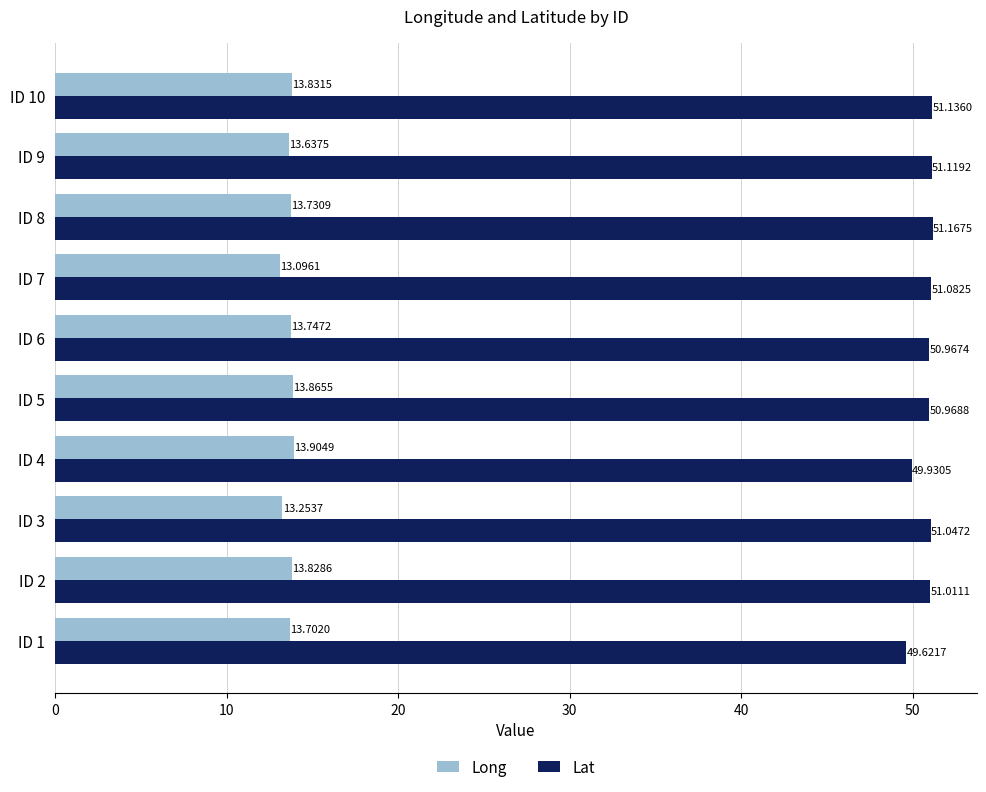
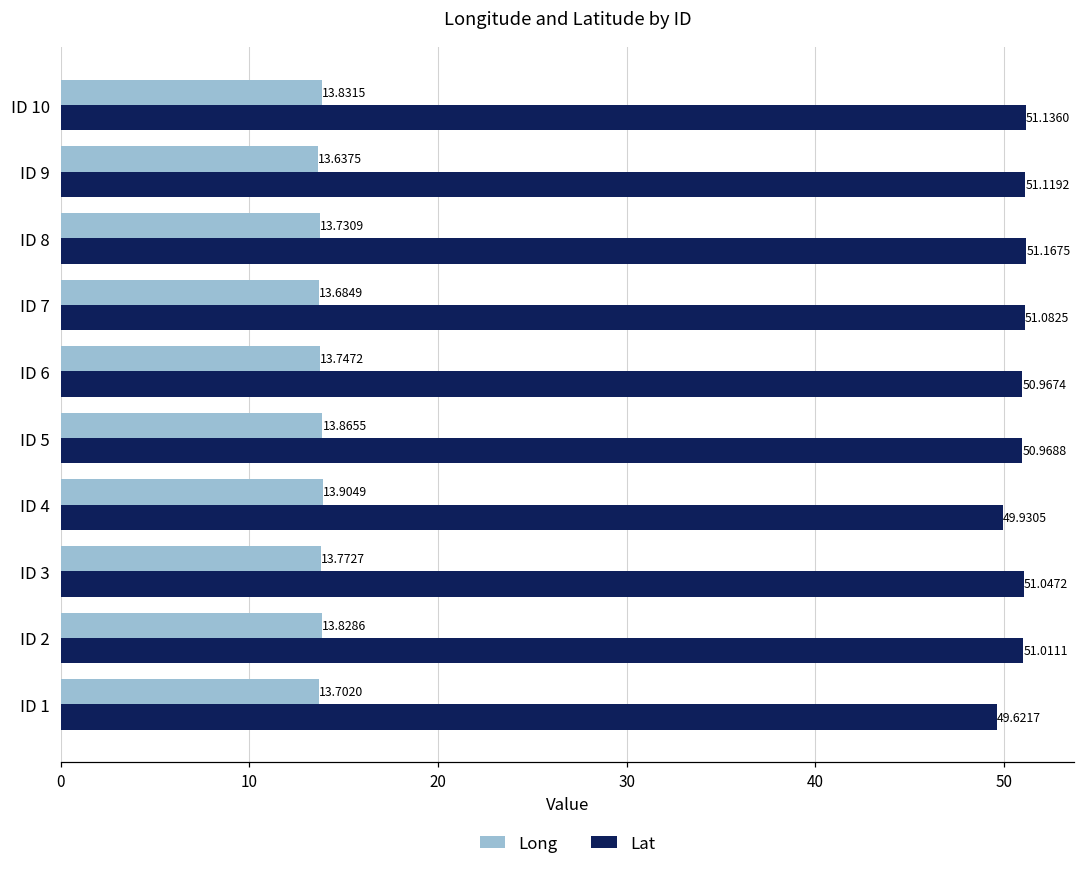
  {
    "Long": {
      "ID 10": 13.8315,
      "ID 9": 13.6375,
      "ID 8": 13.7309,
-     "ID 7": 13.0961,
+     "ID 7": 13.6849,
      "ID 6": 13.7472,
      "ID 5": 13.8655,
      "ID 4": 13.9049,
-     "ID 3": 13.2537,
+     "ID 3": 13.7727,
      "ID 2": 13.8286,
      "ID 1": 13.7020
    },
    "Lat": {
      "ID 10": 51.1360,
      "ID 9": 51.1192,
      "ID 8": 51.1675,
      "ID 7": 51.0825,
      "ID 6": 50.9674,
      "ID 5": 50.9688,
      "ID 4": 49.9305,
      "ID 3": 51.0472,
      "ID 2": 51.0111,
      "ID 1": 49.6217
    }
  }
